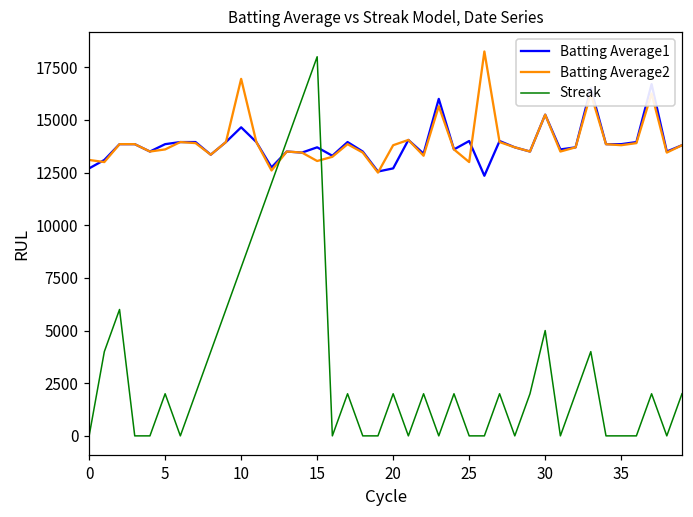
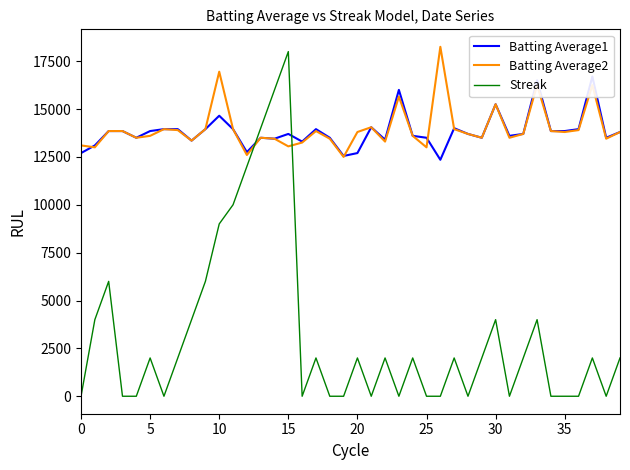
  {
    "Batting Average1": {
      "0": 12700,
      "5": 13900,
      "10": 14700,
      "15": 13700,
      "20": 12700,
-     "25": 14000
+     "25": 13500
    },
    "Batting Average2": {
      "0": 13100,
      "5": 13600,
      "10": 17000,
      "15": 13100,
      "20": 13800,
      "25": 13000
    },
    "Streak": {
      "0": 0,
      "5": 2000,
-     "10": 8000,
+     "10": 9000,
      "15": 18000,
      "20": 2000,
      "25": 0,
-     "30": 5000,
+     "30": 4000,
      "35": 0
    }
  }
